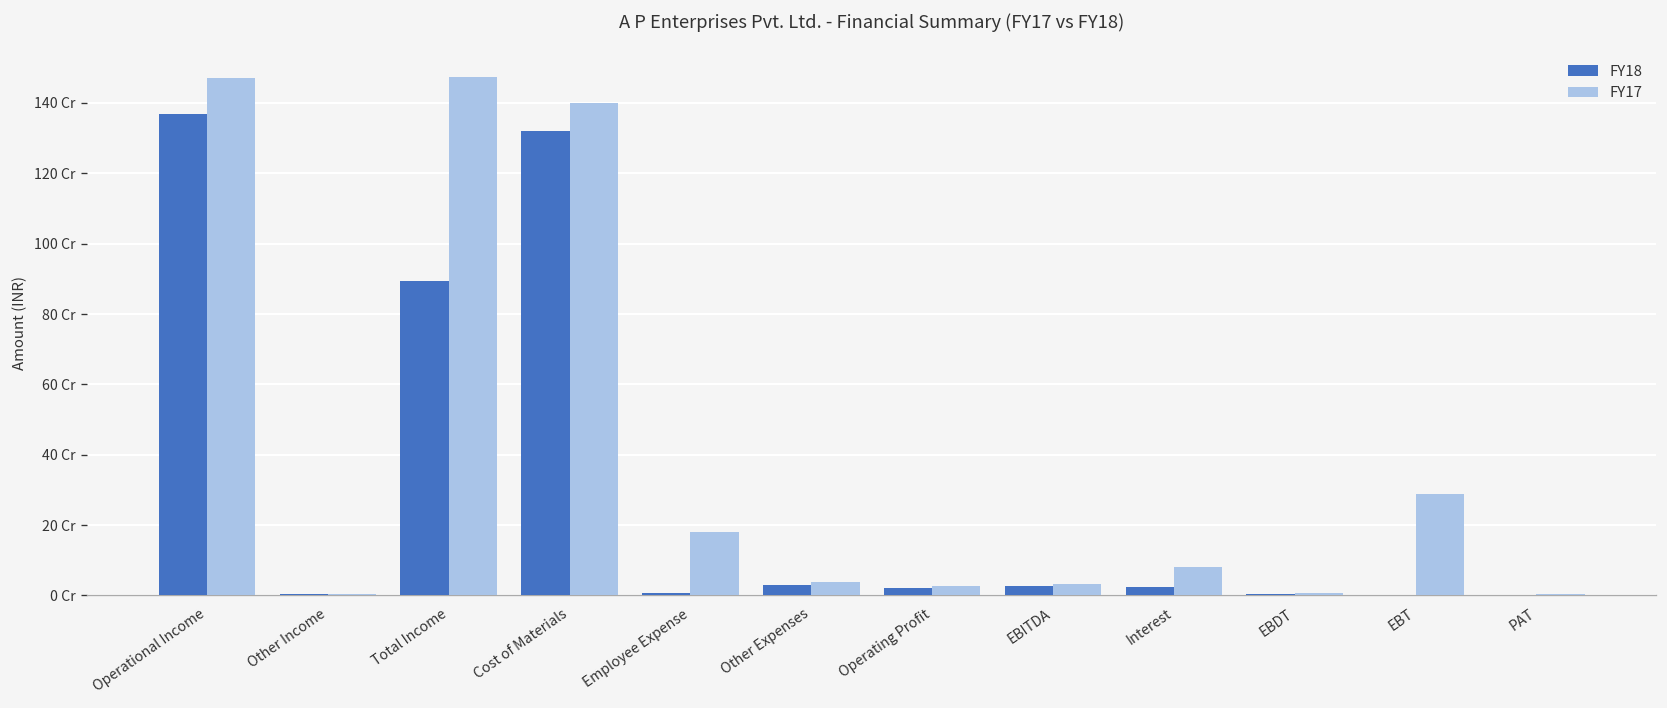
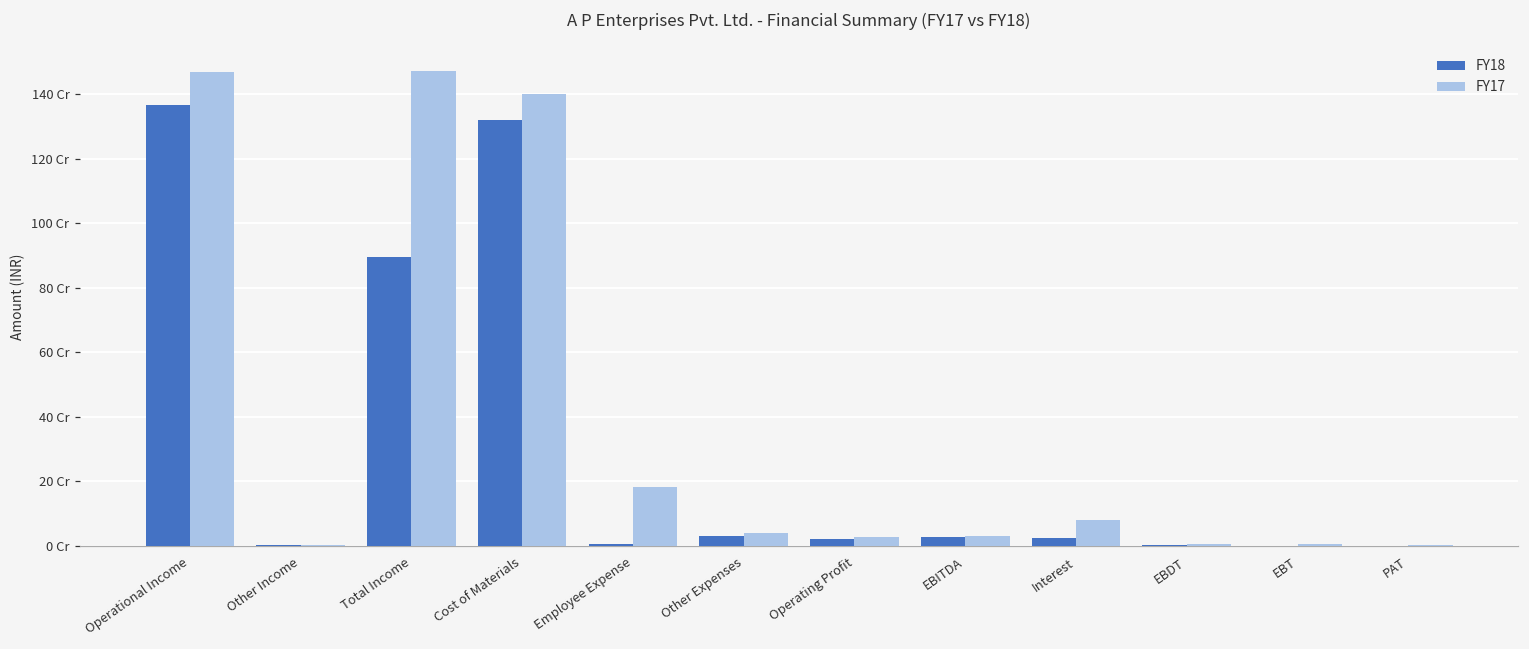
  {
    "FY18": {
      "Operational Income": "137 Cr",
      "Total Income": "89 Cr",
      "Cost of Materials": "132 Cr",
      "Other Expenses": "3 Cr",
      "Operating Profit": "2 Cr",
      "EBITDA": "3 Cr",
      "Interest": "2 Cr"
    },
    "FY17": {
      "Operational Income": "147 Cr",
      "Total Income": "147 Cr",
      "Cost of Materials": "140 Cr",
      "Employee Expense": "18 Cr",
      "Other Expenses": "4 Cr",
      "Operating Profit": "3 Cr",
      "EBITDA": "3 Cr",
      "Interest": "8 Cr",
-     "EBT": "29 Cr"
+     "EBT": "1 Cr"
    }
  }
